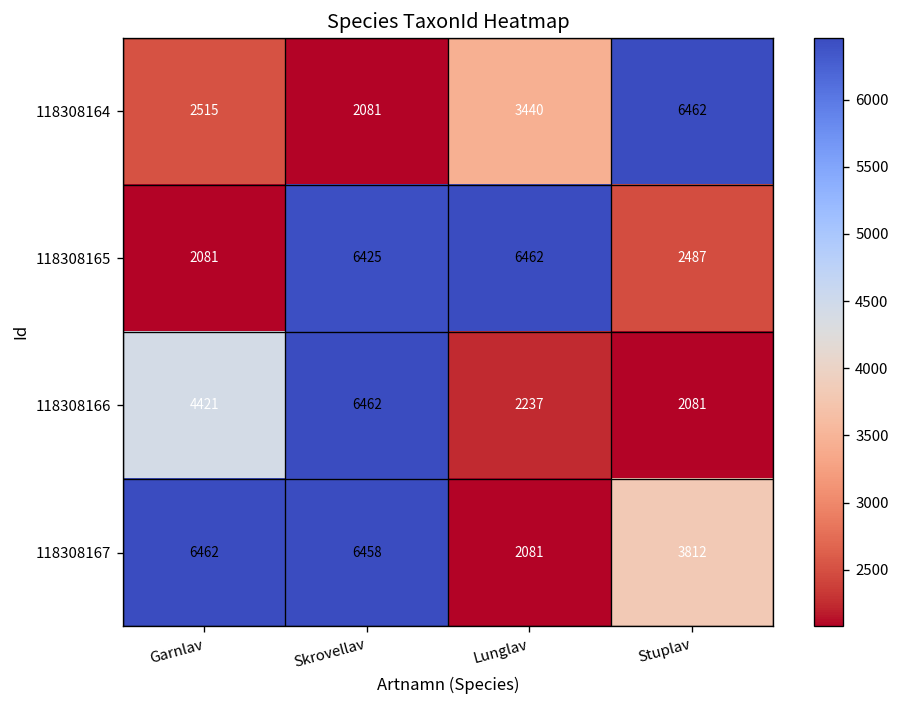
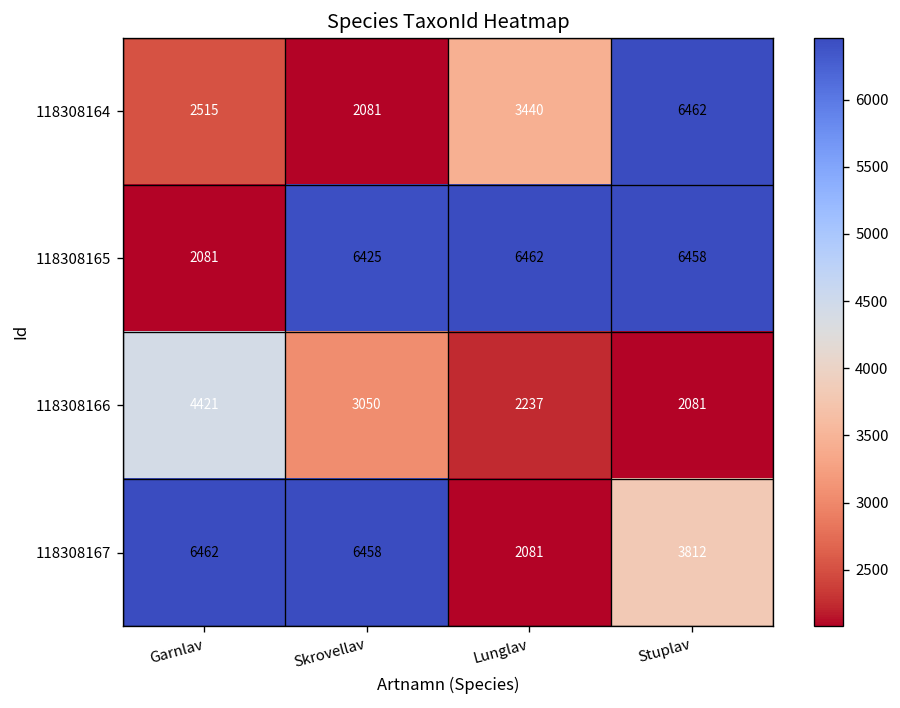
  {
    "118308164": {
      "Garnlav": 2515,
      "Skrovellav": 2081,
      "Lunglav": 3440,
      "Stuplav": 6462
    },
    "118308165": {
      "Garnlav": 2081,
      "Skrovellav": 6425,
      "Lunglav": 6462,
-     "Stuplav": 2487
+     "Stuplav": 6458
    },
    "118308166": {
-     "Skrovellav": 6462,
+     "Skrovellav": 3050,
      "Lunglav": 2237,
      "Stuplav": 2081
    },
    "118308167": {
      "Garnlav": 6462,
      "Skrovellav": 6458,
      "Lunglav": 2081,
      "Stuplav": 3812
    }
  }
